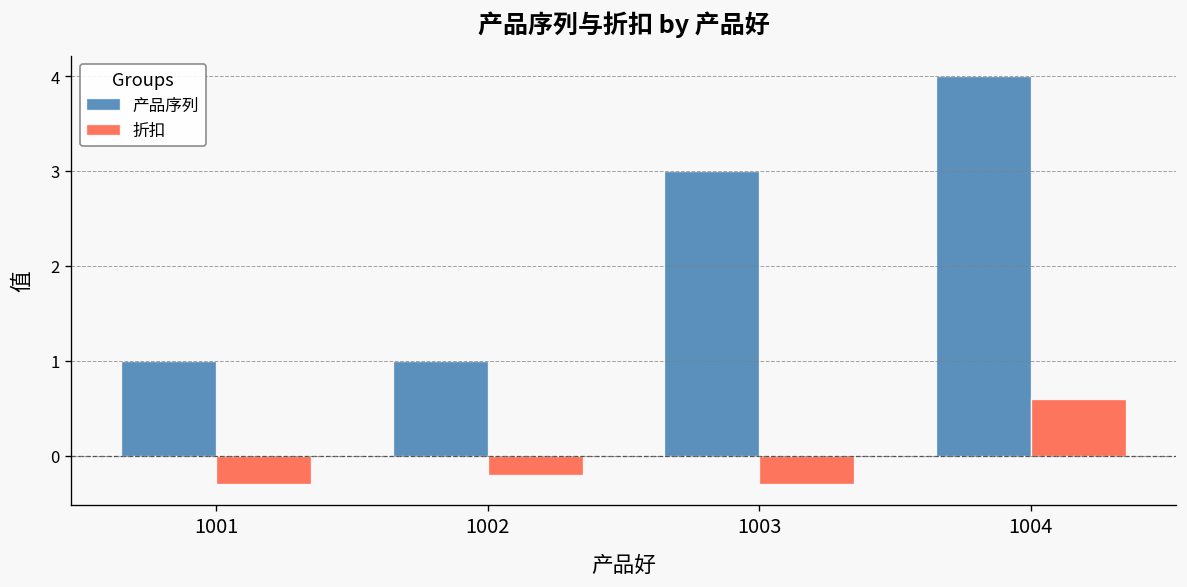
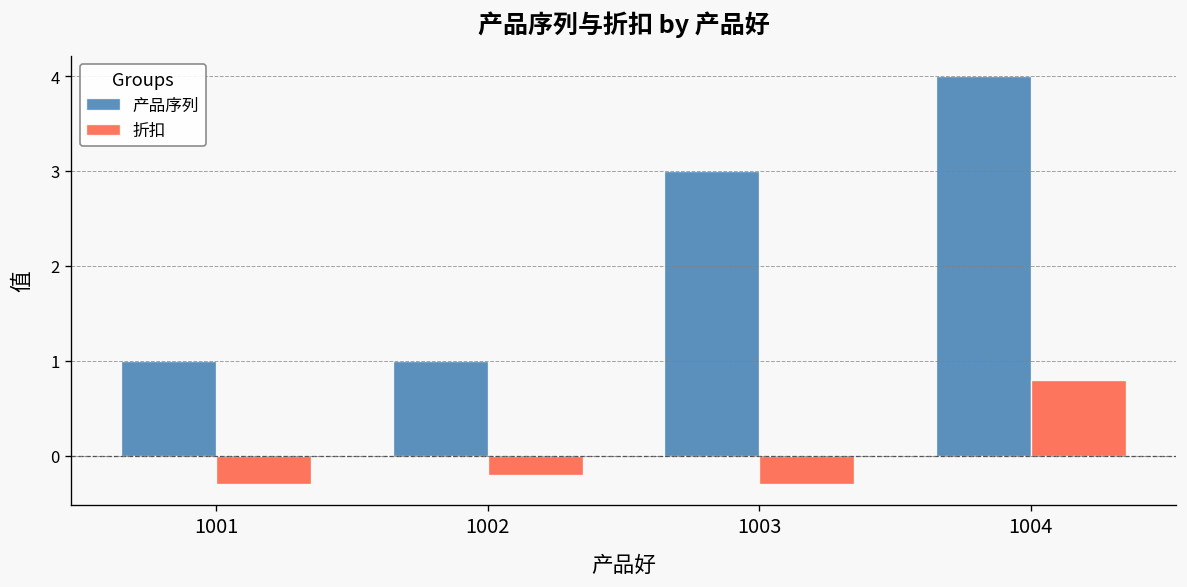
  {
    "产品序列": {
      "1001": 1.0,
      "1002": 1.0,
      "1003": 3.0,
      "1004": 4.0
    },
    "折扣": {
      "1001": -0.3,
      "1002": -0.2,
      "1003": -0.3,
-     "1004": 0.6
+     "1004": 0.8
    }
  }
